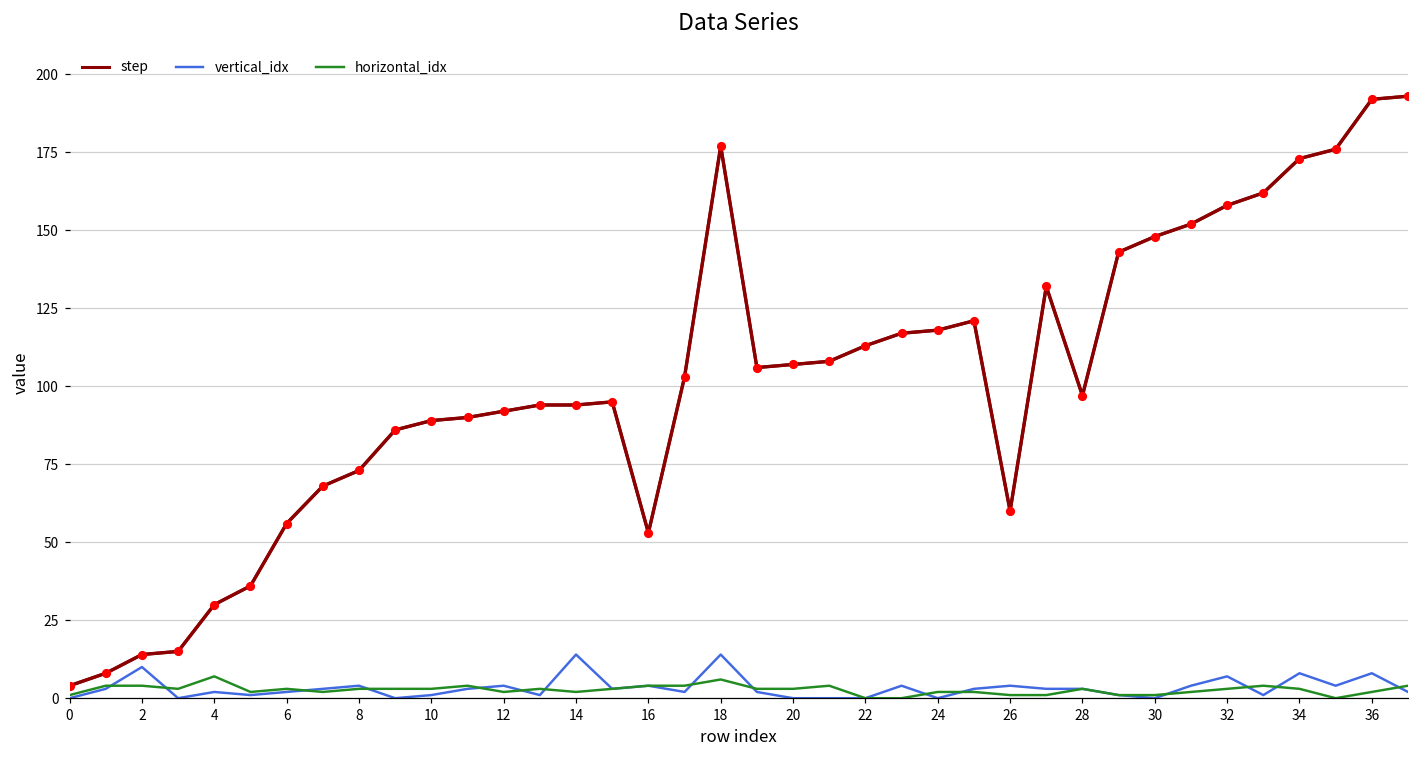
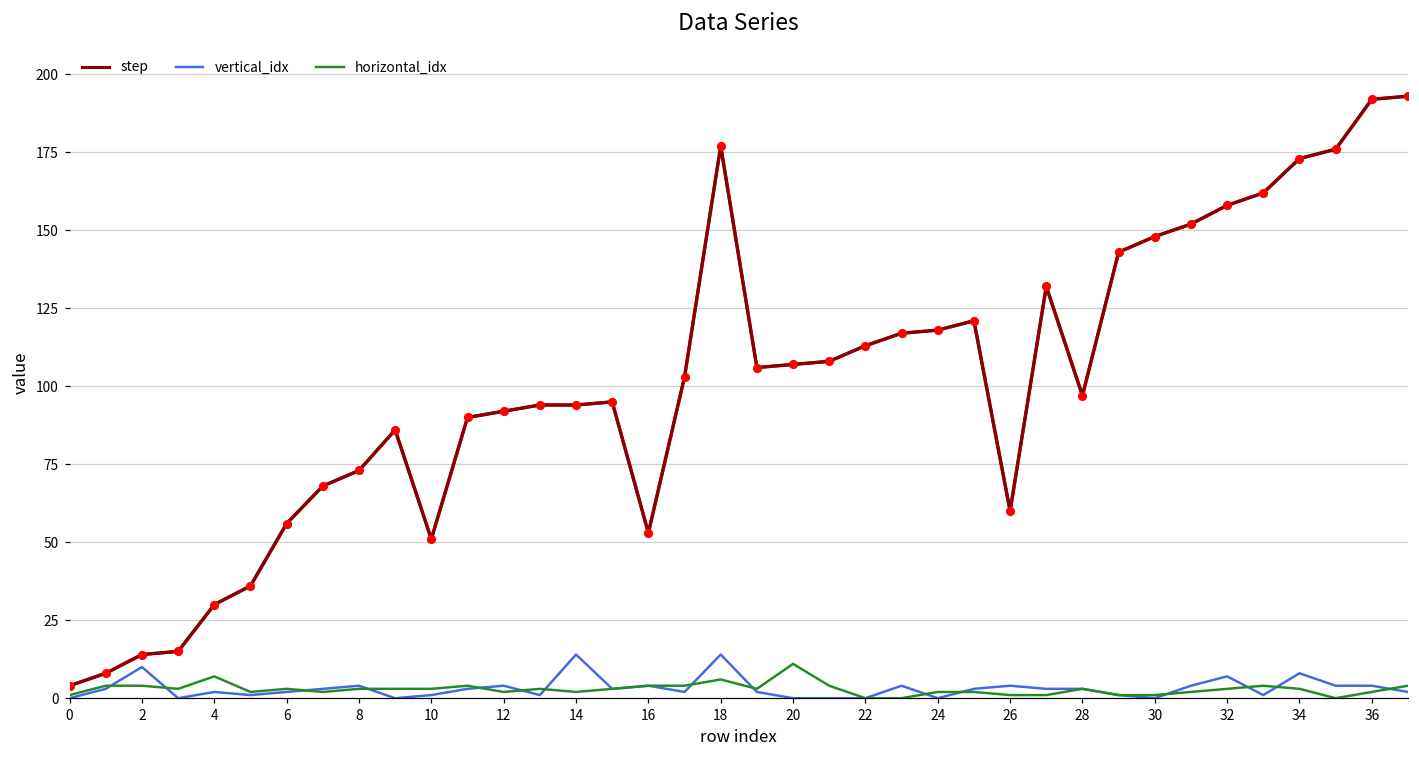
  {
    "step": {
      "0": 4,
      "2": 14,
      "4": 30,
      "6": 56,
      "8": 73,
-     "10": 89,
+     "10": 51,
      "12": 92,
      "14": 94,
      "16": 53,
      "18": 177,
      "20": 107,
      "22": 113,
      "24": 118,
      "26": 60,
      "28": 97,
      "30": 148,
      "32": 158,
      "34": 173,
      "36": 192
    },
    "vertical_idx": {
      "0": 0,
      "2": 10,
      "4": 2,
      "6": 2,
      "8": 4,
      "10": 1,
      "12": 4,
      "14": 14,
      "18": 14,
      "20": 0,
      "24": 0,
      "26": 4,
      "30": 0,
      "32": 7,
      "34": 8,
-     "36": 8
+     "36": 4
    },
    "horizontal_idx": {
      "0": 1,
      "2": 4,
      "4": 7,
      "6": 3,
      "8": 3,
      "10": 3,
      "12": 2,
      "14": 2,
      "18": 6,
-     "20": 3,
+     "20": 11,
      "24": 2,
      "26": 1,
      "30": 1,
      "32": 3,
      "34": 3,
      "36": 2
    }
  }
